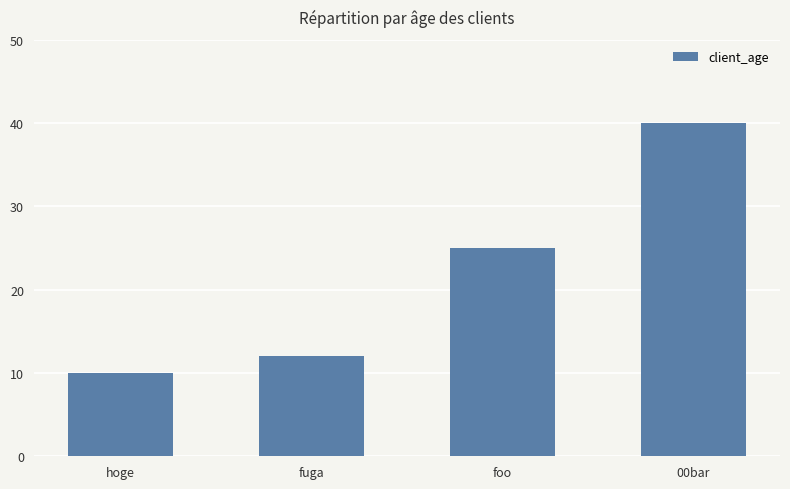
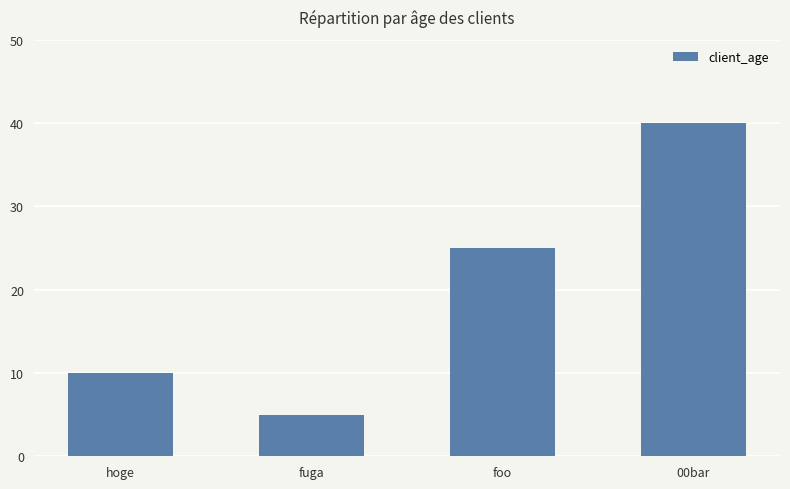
  {
    "hoge": 10,
-   "fuga": 12,
+   "fuga": 5,
    "foo": 25,
    "00bar": 40
  }
